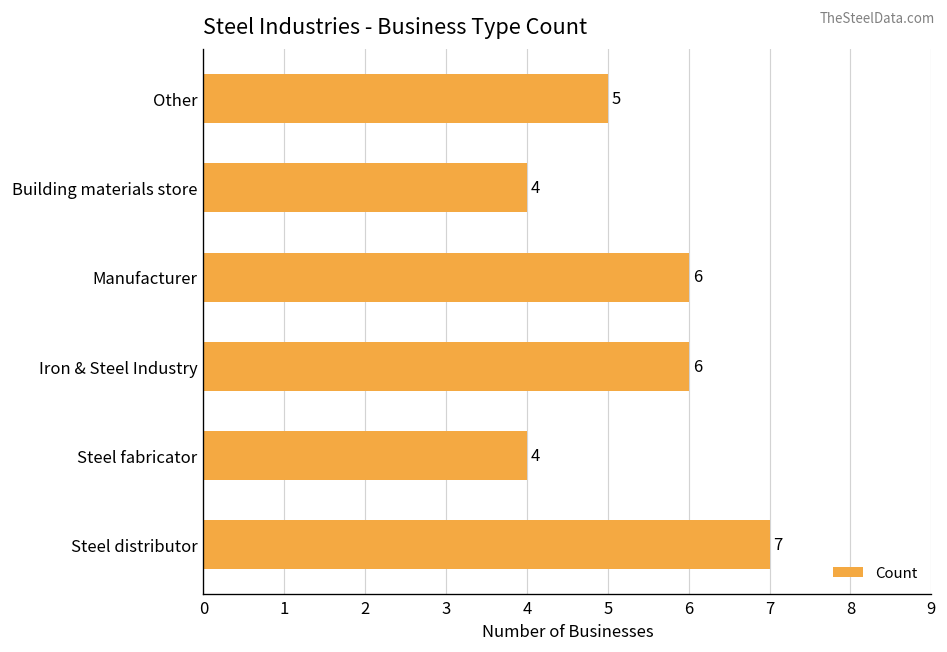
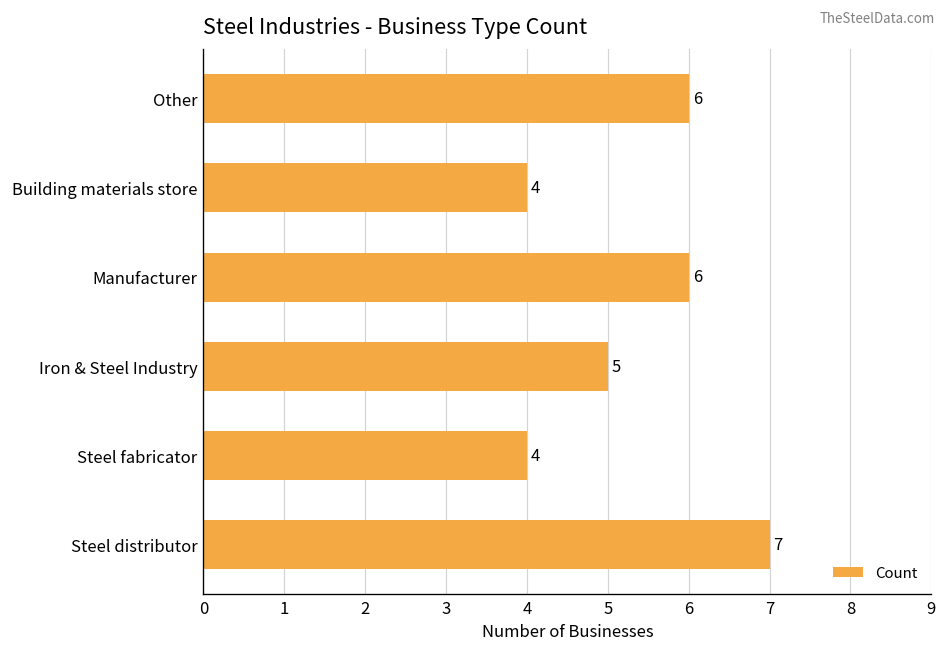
  {
-   "Other": 5,
+   "Other": 6,
    "Building materials store": 4,
    "Manufacturer": 6,
-   "Iron & Steel Industry": 6,
+   "Iron & Steel Industry": 5,
    "Steel fabricator": 4,
    "Steel distributor": 7
  }
